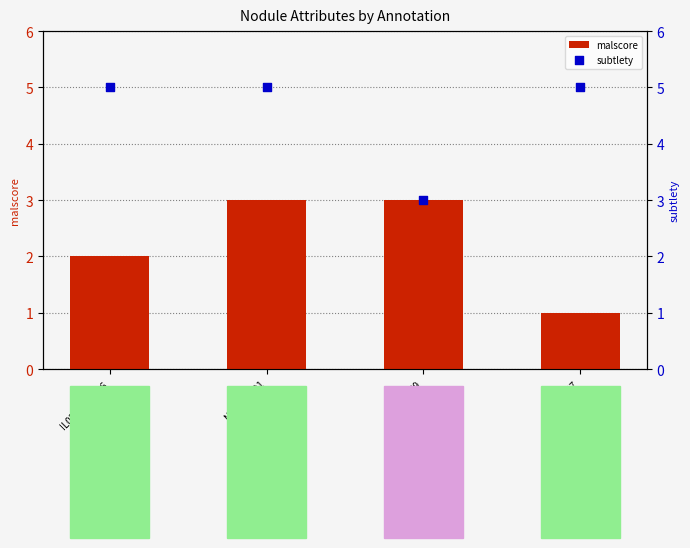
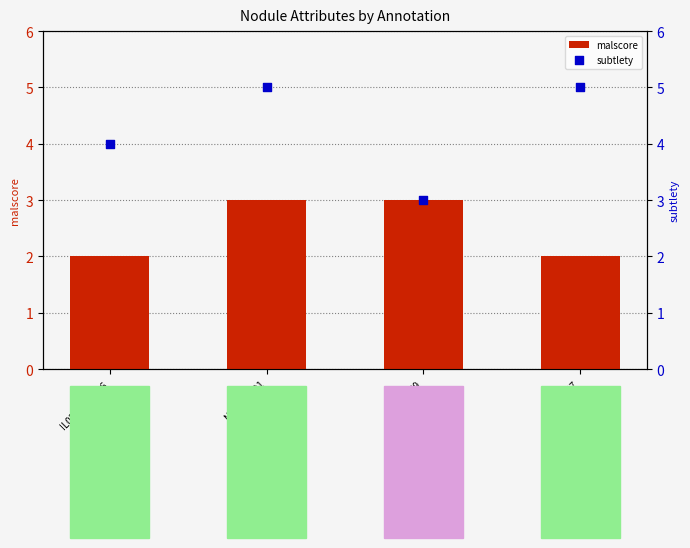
  {
    "malscore": {
      "IL057_166246": 2,
      "Nodule 001": 3,
      "3669": 3,
-     "68637": 1
+     "68637": 2
    },
    "subtlety": {
-     "IL057_166246": 5
+     "IL057_166246": 4
    }
  }
